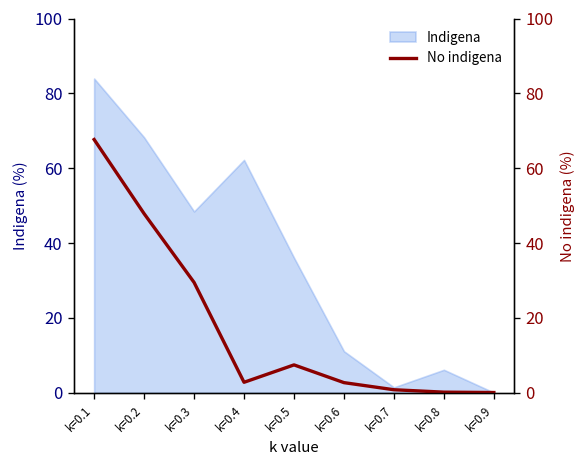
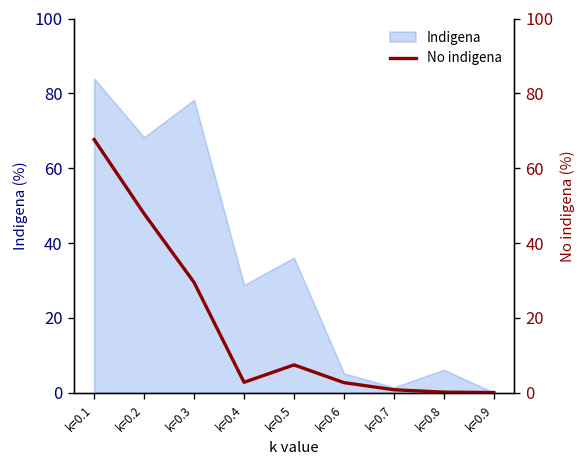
  {
    "Indigena": {
      "k=0.1": 84,
      "k=0.2": 68,
-     "k=0.3": 48,
-     "k=0.4": 62,
+     "k=0.3": 78,
+     "k=0.4": 29,
      "k=0.5": 36,
-     "k=0.6": 11,
+     "k=0.6": 5,
      "k=0.7": 1,
      "k=0.8": 6
    },
    "No indigena": {
      "k=0.1": 68,
      "k=0.2": 48,
      "k=0.3": 29,
      "k=0.4": 3,
      "k=0.5": 7,
      "k=0.6": 3,
      "k=0.7": 1,
      "k=0.8": 0,
      "k=0.9": 0
    }
  }
